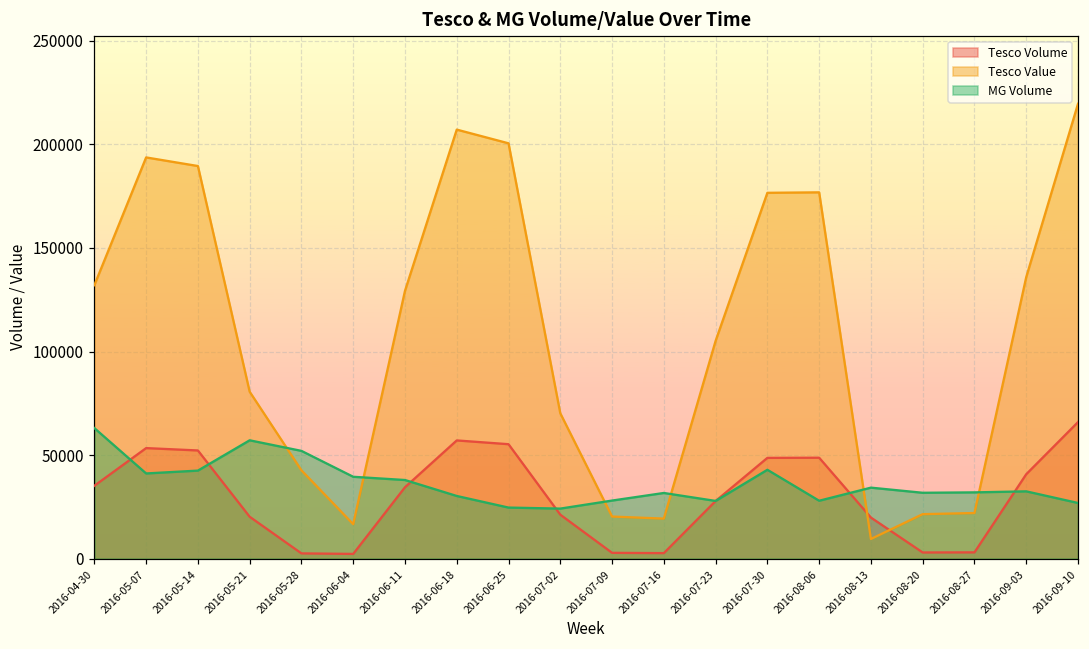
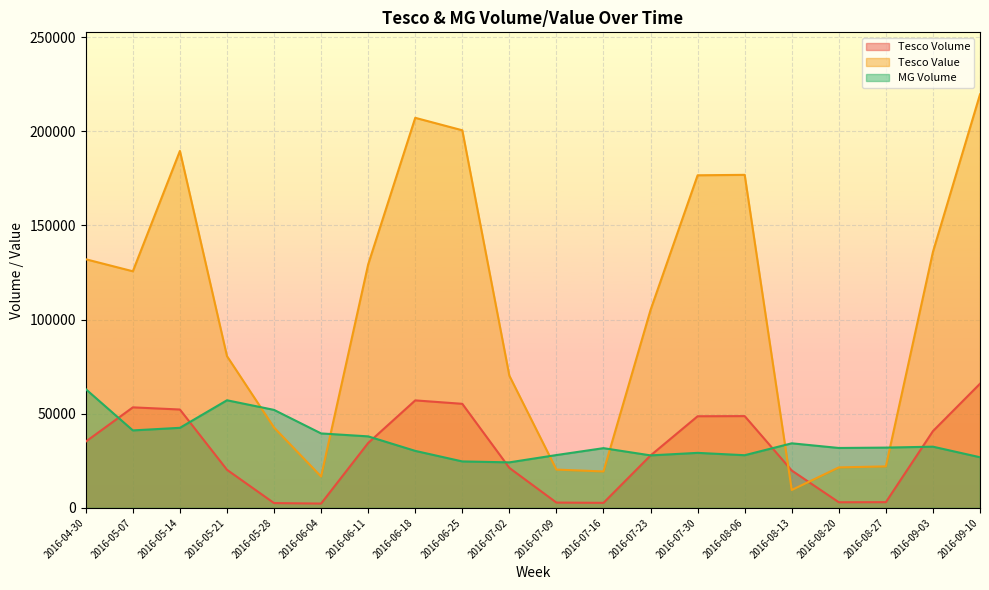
  {
    "Tesco Volume": {
      "2016-04-30": 35000,
      "2016-05-07": 53000,
      "2016-05-14": 52000,
      "2016-05-21": 20000,
      "2016-05-28": 3000,
      "2016-06-04": 2000,
      "2016-06-11": 34000,
      "2016-06-18": 57000,
      "2016-06-25": 55000,
      "2016-07-02": 21000,
      "2016-07-09": 3000,
      "2016-07-16": 3000,
      "2016-07-30": 49000,
      "2016-08-06": 49000,
      "2016-08-13": 20000,
      "2016-08-20": 3000,
      "2016-08-27": 3000,
      "2016-09-03": 41000,
      "2016-09-10": 66000
    },
    "Tesco Value": {
      "2016-04-30": 132000,
-     "2016-05-07": 194000,
+     "2016-05-07": 126000,
      "2016-05-14": 190000,
      "2016-05-21": 81000,
      "2016-05-28": 43000,
      "2016-06-04": 17000,
      "2016-06-11": 129000,
      "2016-06-18": 207000,
      "2016-06-25": 201000,
      "2016-07-02": 70000,
      "2016-07-09": 20000,
      "2016-07-16": 19000,
      "2016-07-23": 105000,
      "2016-07-30": 177000,
      "2016-08-06": 177000,
      "2016-08-13": 9000,
      "2016-08-20": 21000,
      "2016-08-27": 22000,
      "2016-09-03": 136000,
      "2016-09-10": 220000
    },
    "MG Volume": {
      "2016-04-30": 63000,
      "2016-05-07": 41000,
      "2016-05-14": 43000,
      "2016-05-21": 57000,
      "2016-05-28": 52000,
      "2016-06-04": 40000,
      "2016-06-11": 38000,
      "2016-06-18": 30000,
      "2016-06-25": 25000,
      "2016-07-02": 24000,
      "2016-07-09": 28000,
      "2016-07-16": 32000,
-     "2016-07-30": 43000,
+     "2016-07-30": 29000,
      "2016-08-06": 28000,
      "2016-08-13": 34000,
      "2016-08-20": 32000,
      "2016-08-27": 32000,
      "2016-09-03": 32000,
      "2016-09-10": 27000
    }
  }
